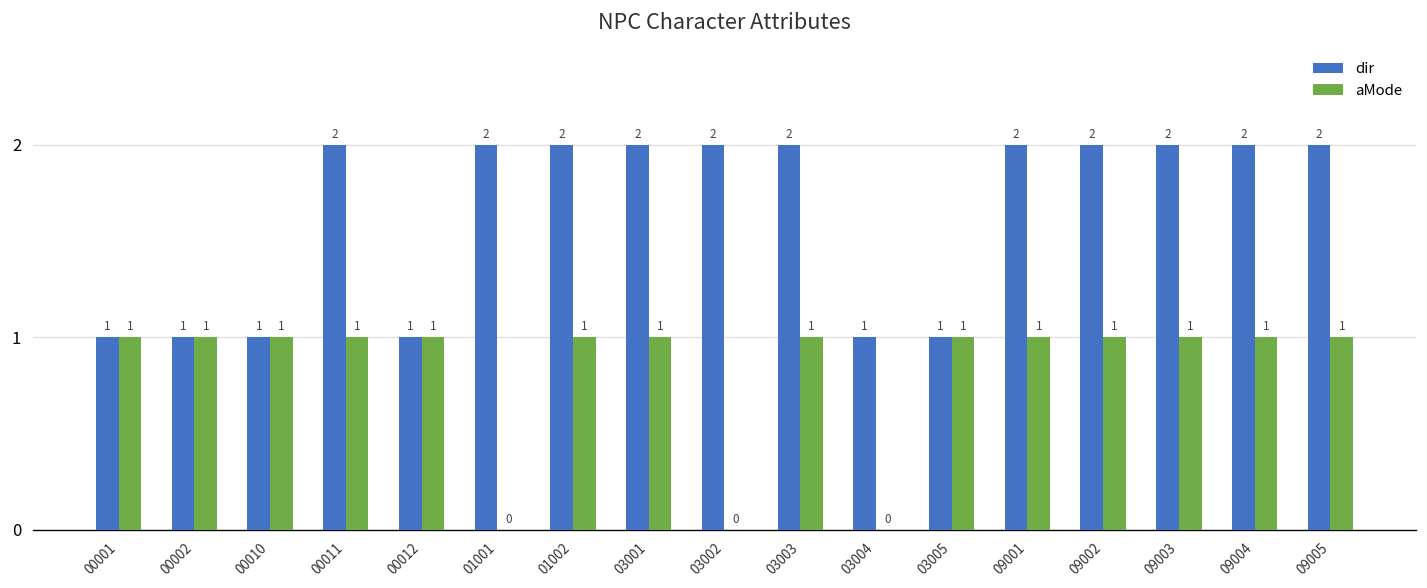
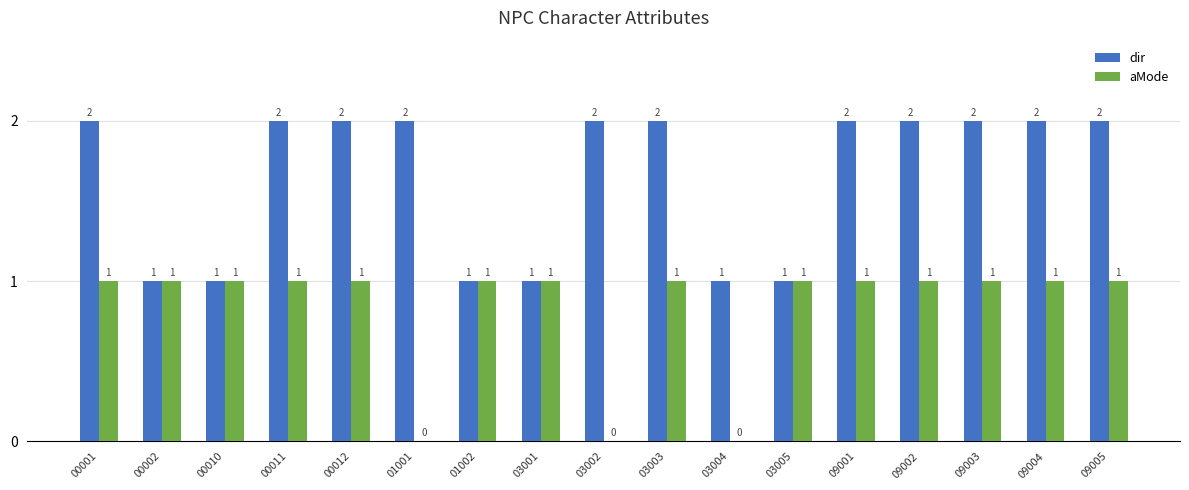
  {
    "dir": {
-     "00001": 1,
+     "00001": 2,
      "00002": 1,
      "00010": 1,
      "00011": 2,
-     "00012": 1,
+     "00012": 2,
      "01001": 2,
-     "01002": 2,
-     "03001": 2,
+     "01002": 1,
+     "03001": 1,
      "03002": 2,
      "03003": 2,
      "03004": 1,
      "03005": 1,
      "09001": 2,
      "09002": 2,
      "09003": 2,
      "09004": 2,
      "09005": 2
    },
    "aMode": {
      "00001": 1,
      "00002": 1,
      "00010": 1,
      "00011": 1,
      "00012": 1,
      "01001": 0,
      "01002": 1,
      "03001": 1,
      "03002": 0,
      "03003": 1,
      "03004": 0,
      "03005": 1,
      "09001": 1,
      "09002": 1,
      "09003": 1,
      "09004": 1,
      "09005": 1
    }
  }
